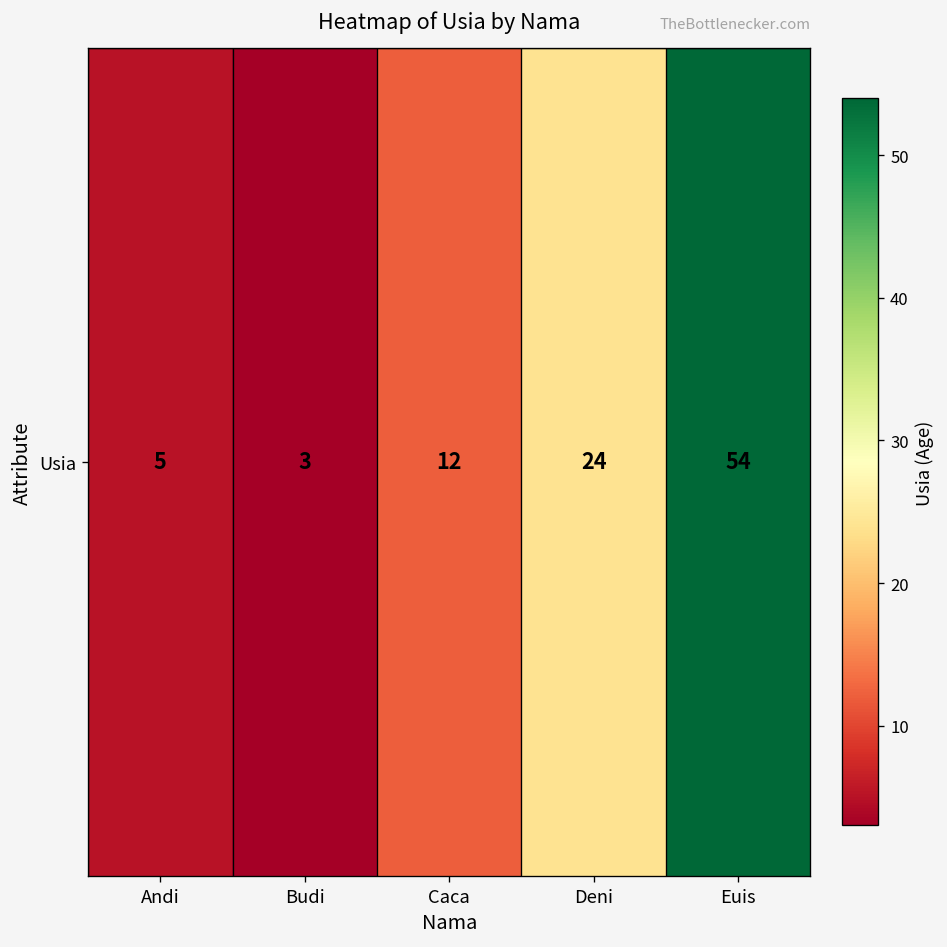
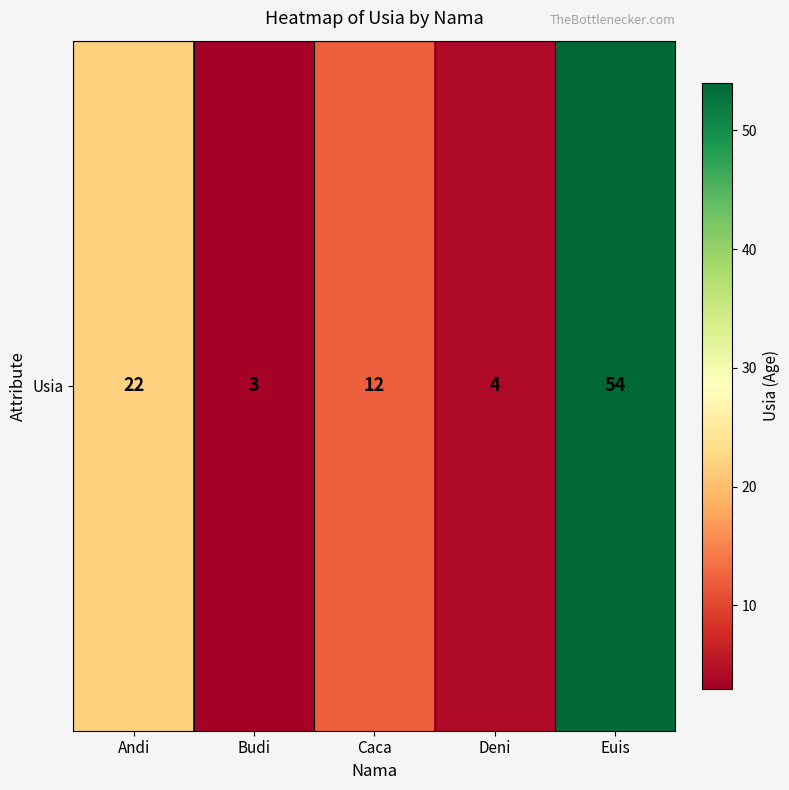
  {
    "Usia": {
-     "Andi": 5,
+     "Andi": 22,
      "Budi": 3,
      "Caca": 12,
-     "Deni": 24,
+     "Deni": 4,
      "Euis": 54
    }
  }
